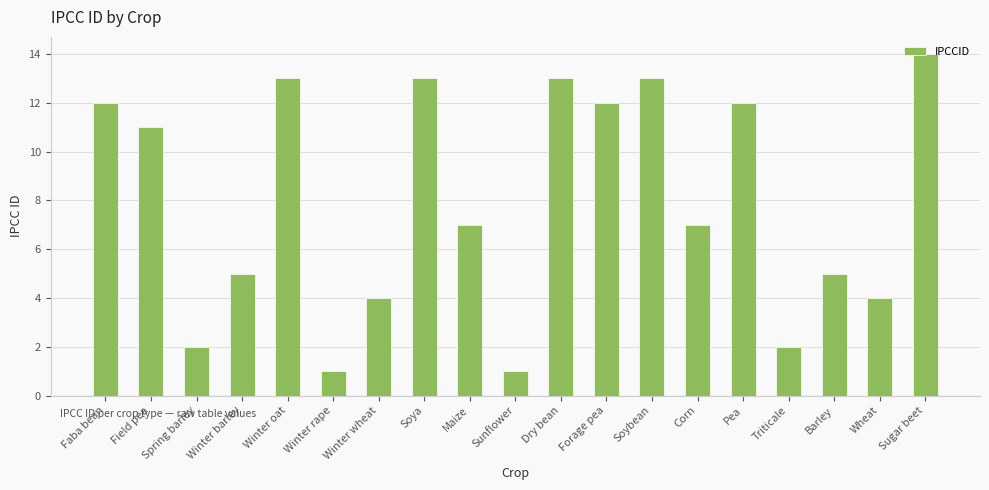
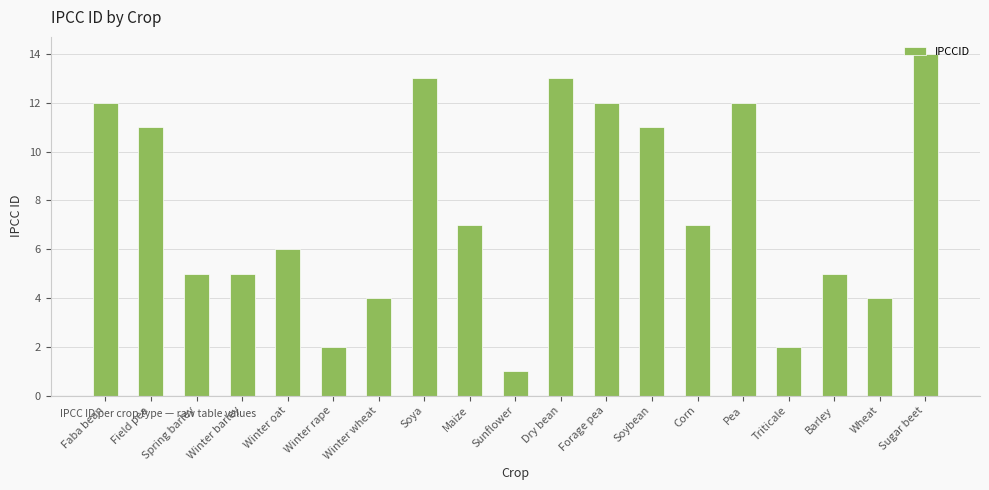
  {
    "Faba bean": 12,
    "Field pea": 11,
-   "Spring barley": 2,
+   "Spring barley": 5,
    "Winter barley": 5,
-   "Winter oat": 13,
-   "Winter rape": 1,
+   "Winter oat": 6,
+   "Winter rape": 2,
    "Winter wheat": 4,
    "Soya": 13,
    "Maize": 7,
    "Sunflower": 1,
    "Dry bean": 13,
    "Forage pea": 12,
-   "Soybean": 13,
+   "Soybean": 11,
    "Corn": 7,
    "Pea": 12,
    "Triticale": 2,
    "Barley": 5,
    "Wheat": 4,
    "Sugar beet": 14
  }
